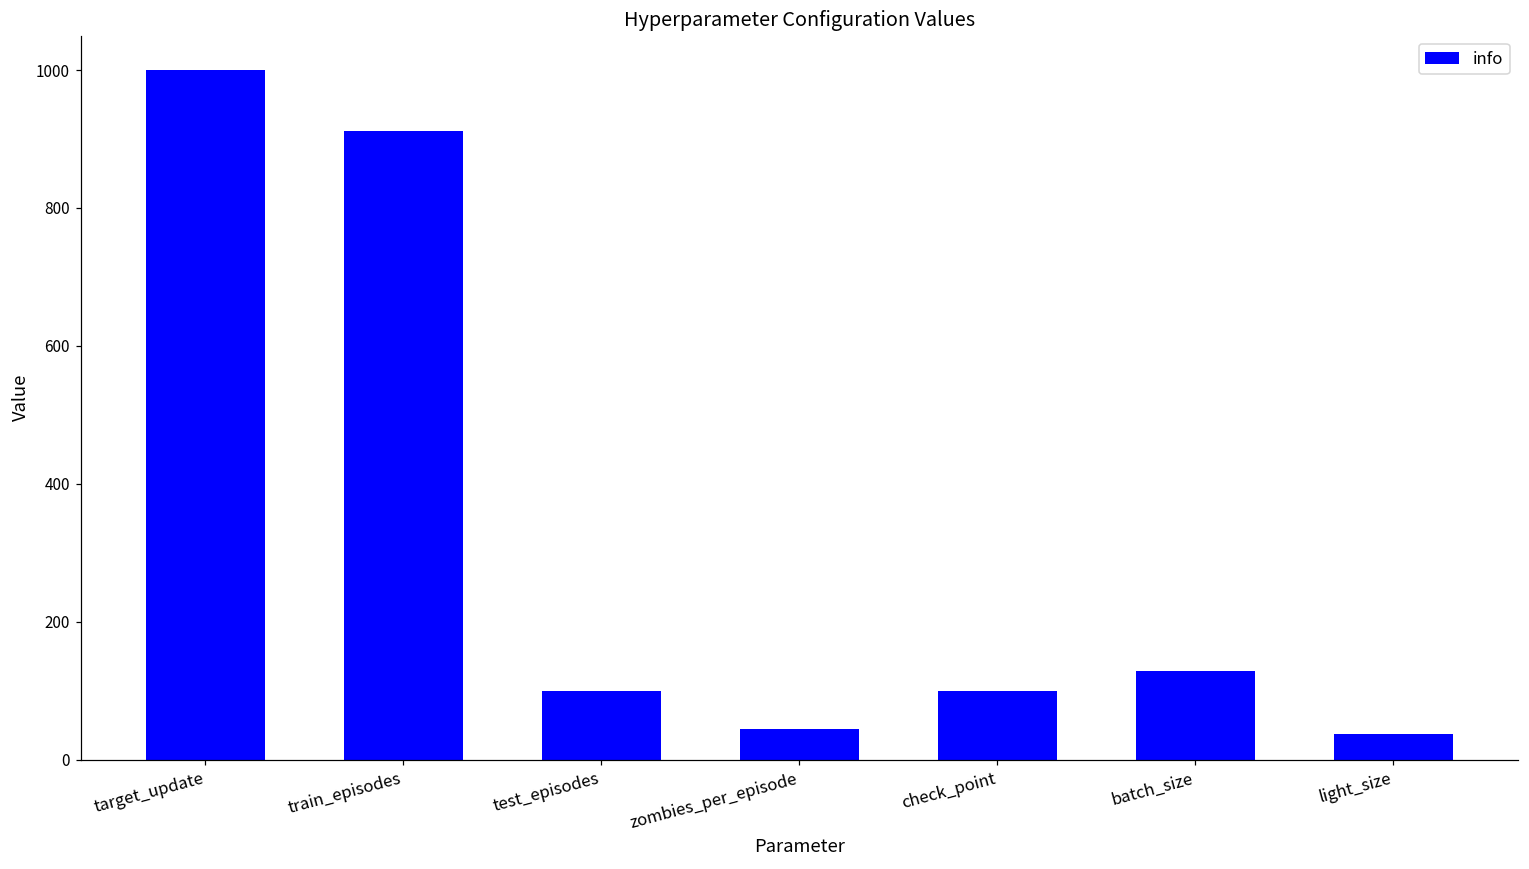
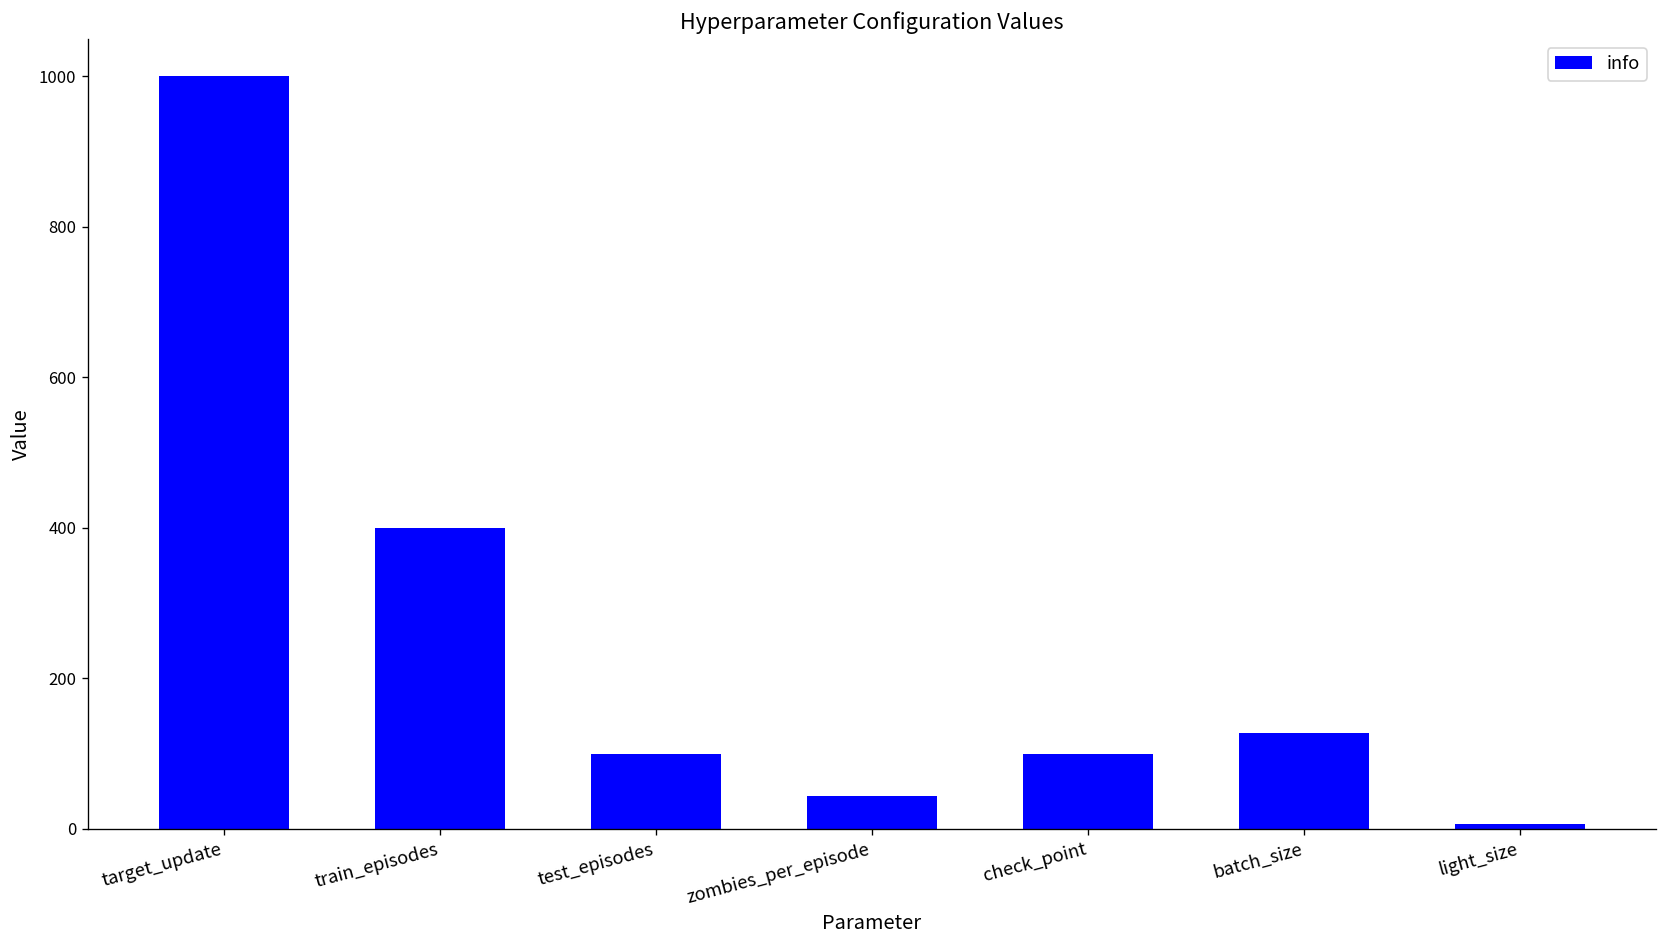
  {
    "target_update": 1000,
-   "train_episodes": 910,
+   "train_episodes": 400,
    "test_episodes": 100,
    "zombies_per_episode": 40,
    "check_point": 100,
    "batch_size": 130,
-   "light_size": 40
+   "light_size": 10
  }
